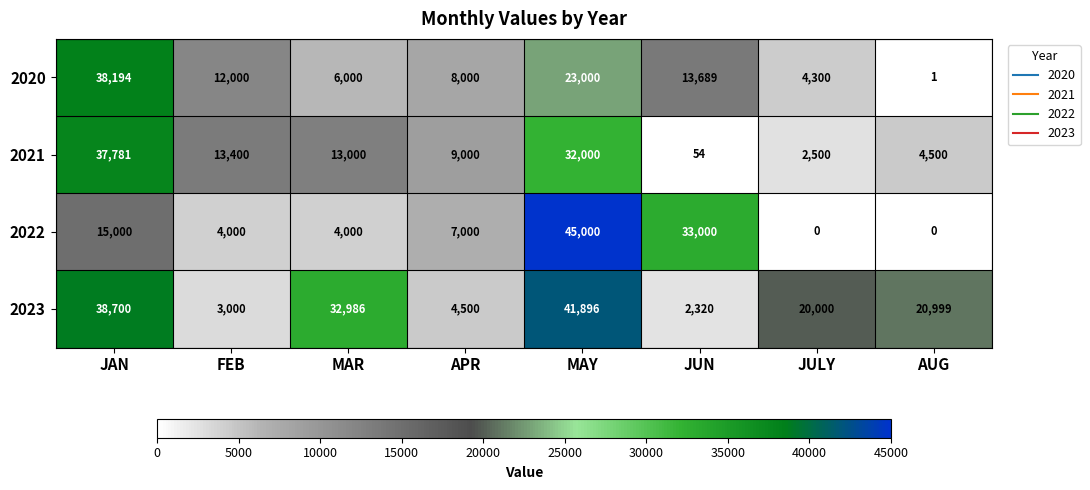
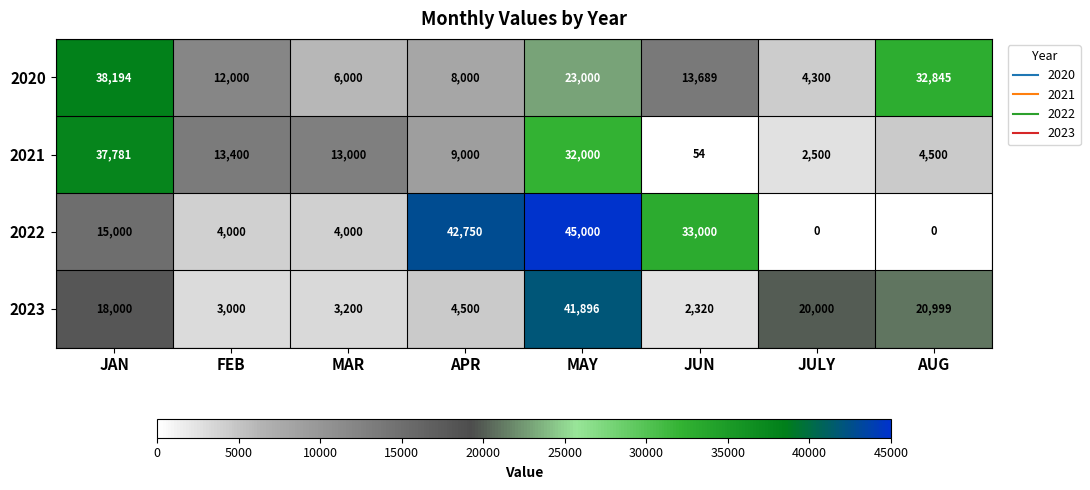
  {
    "2020": {
      "JAN": "38,194",
      "FEB": "12,000",
      "MAR": "6,000",
      "APR": "8,000",
      "MAY": "23,000",
      "JUN": "13,689",
      "JULY": "4,300",
-     "AUG": "1"
+     "AUG": "32,845"
    },
    "2021": {
      "JAN": "37,781",
      "FEB": "13,400",
      "MAR": "13,000",
      "APR": "9,000",
      "MAY": "32,000",
      "JUN": "54",
      "JULY": "2,500",
      "AUG": "4,500"
    },
    "2022": {
      "JAN": "15,000",
      "FEB": "4,000",
      "MAR": "4,000",
-     "APR": "7,000",
+     "APR": "42,750",
      "MAY": "45,000",
      "JUN": "33,000",
      "JULY": "0",
      "AUG": "0"
    },
    "2023": {
-     "JAN": "38,700",
+     "JAN": "18,000",
      "FEB": "3,000",
-     "MAR": "32,986",
+     "MAR": "3,200",
      "APR": "4,500",
      "MAY": "41,896",
      "JUN": "2,320",
      "JULY": "20,000",
      "AUG": "20,999"
    }
  }
